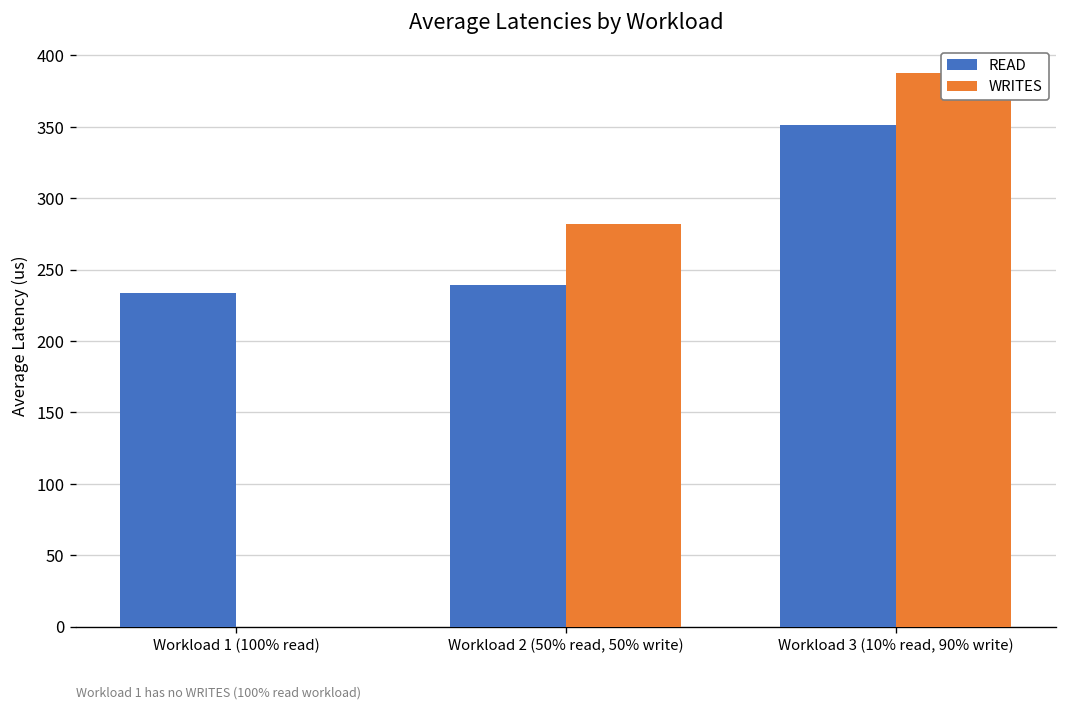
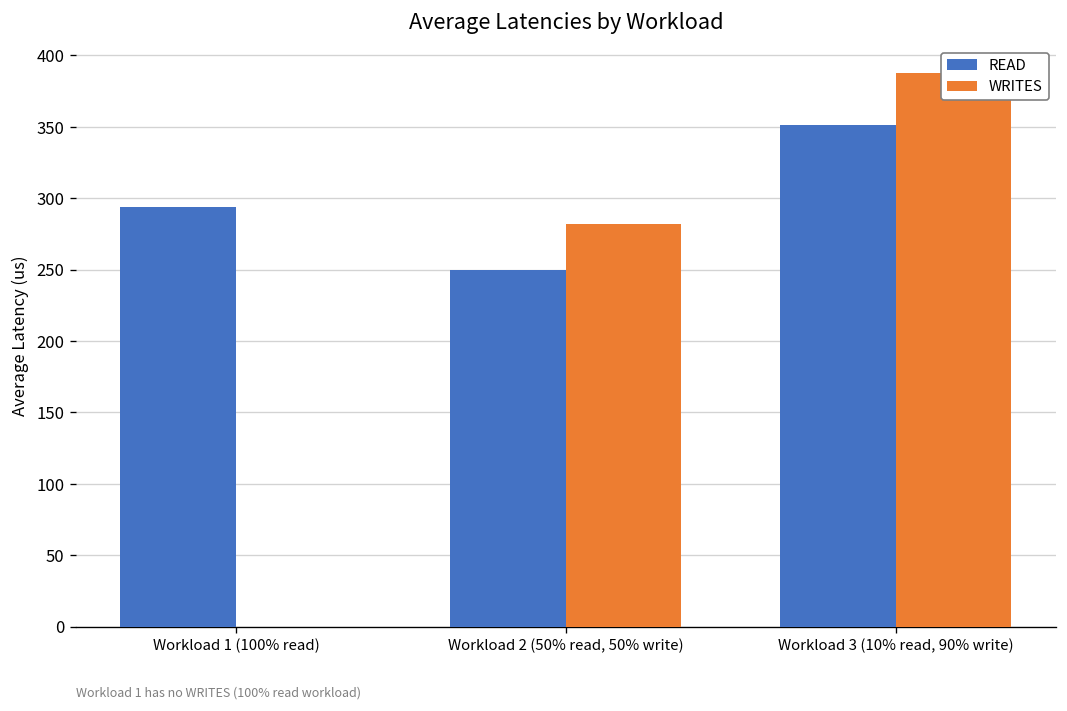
  {
    "READ": {
-     "Workload 1 (100% read)": 233,
-     "Workload 2 (50% read, 50% write)": 239,
+     "Workload 1 (100% read)": 294,
+     "Workload 2 (50% read, 50% write)": 250,
      "Workload 3 (10% read, 90% write)": 351
    },
    "WRITES": {
      "Workload 1 (100% read)": 0,
      "Workload 2 (50% read, 50% write)": 282
    }
  }
